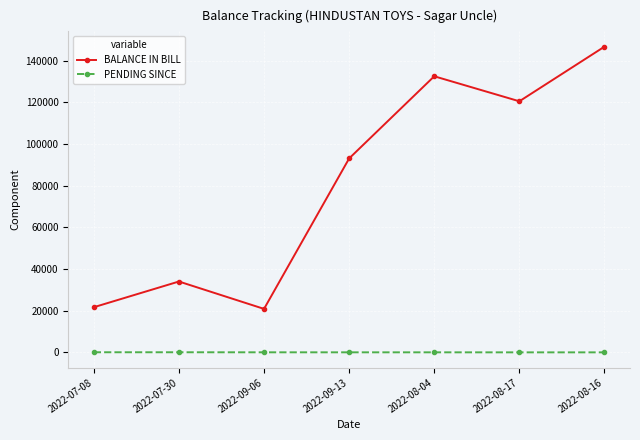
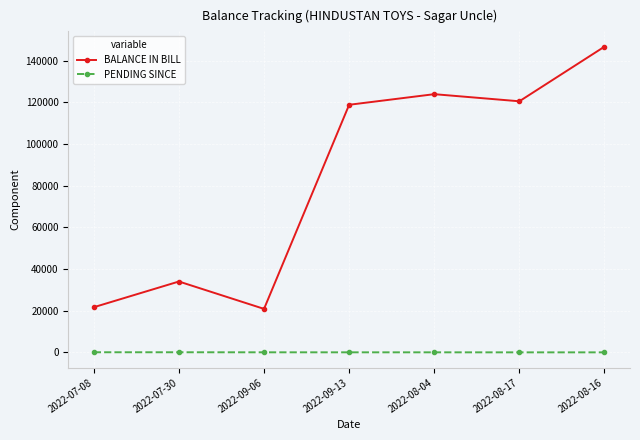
  {
    "BALANCE IN BILL": {
      "2022-07-08": 22000,
      "2022-07-30": 34000,
      "2022-09-06": 21000,
-     "2022-09-13": 93000,
-     "2022-08-04": 132000,
+     "2022-09-13": 119000,
+     "2022-08-04": 124000,
      "2022-08-17": 120000,
      "2022-08-16": 147000
    },
    "PENDING SINCE": {
      "2022-07-08": 0,
      "2022-07-30": 0,
      "2022-09-06": 0,
      "2022-09-13": 0,
      "2022-08-04": 0,
      "2022-08-17": 0,
      "2022-08-16": 0
    }
  }
